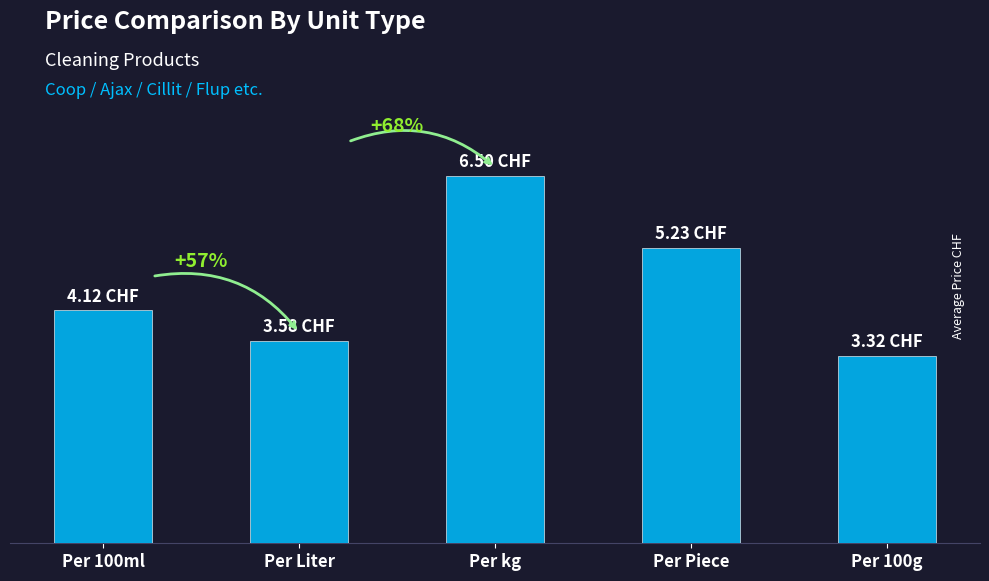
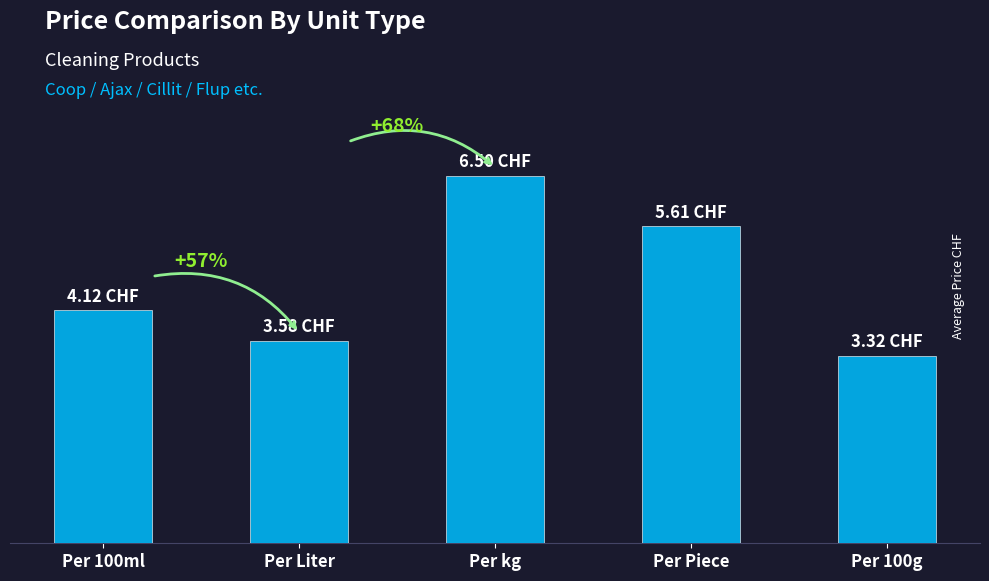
  {
    "Per 100ml": 4.12,
    "Per Liter": 3.58,
    "Per kg": 6.50,
-   "Per Piece": 5.23,
+   "Per Piece": 5.61,
    "Per 100g": 3.32
  }
